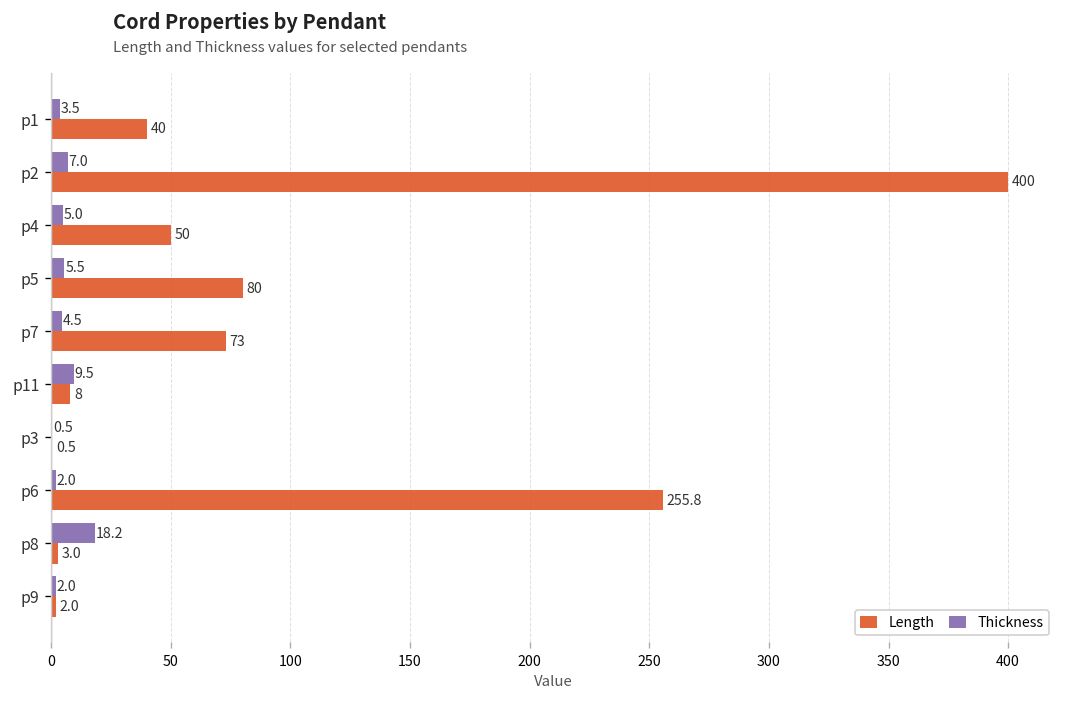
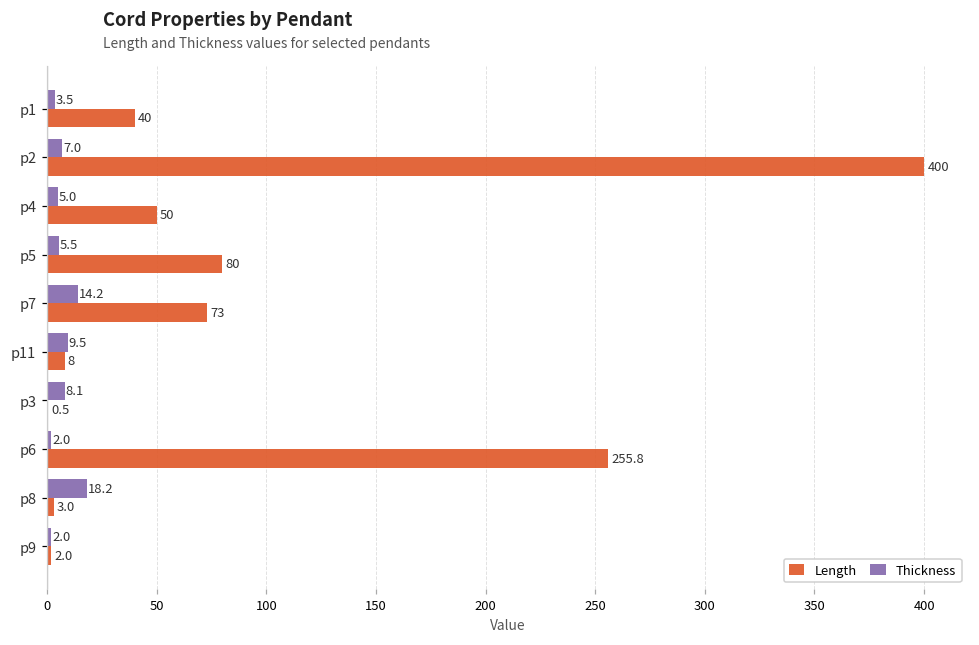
  {
    "Length": {
      "p1": 40,
      "p2": 400,
      "p4": 50,
      "p5": 80,
      "p7": 73,
      "p11": 8,
      "p3": 0.5,
      "p6": 255.8,
      "p8": 3.0,
      "p9": 2.0
    },
    "Thickness": {
      "p1": 3.5,
      "p2": 7.0,
      "p4": 5.0,
      "p5": 5.5,
-     "p7": 4.5,
+     "p7": 14.2,
      "p11": 9.5,
-     "p3": 0.5,
+     "p3": 8.1,
      "p6": 2.0,
      "p8": 18.2,
      "p9": 2.0
    }
  }
